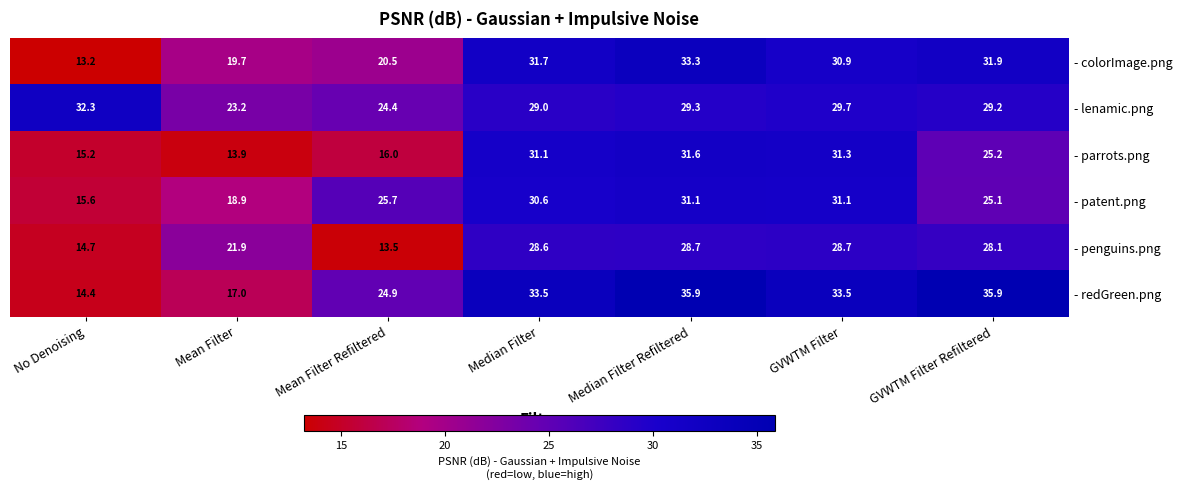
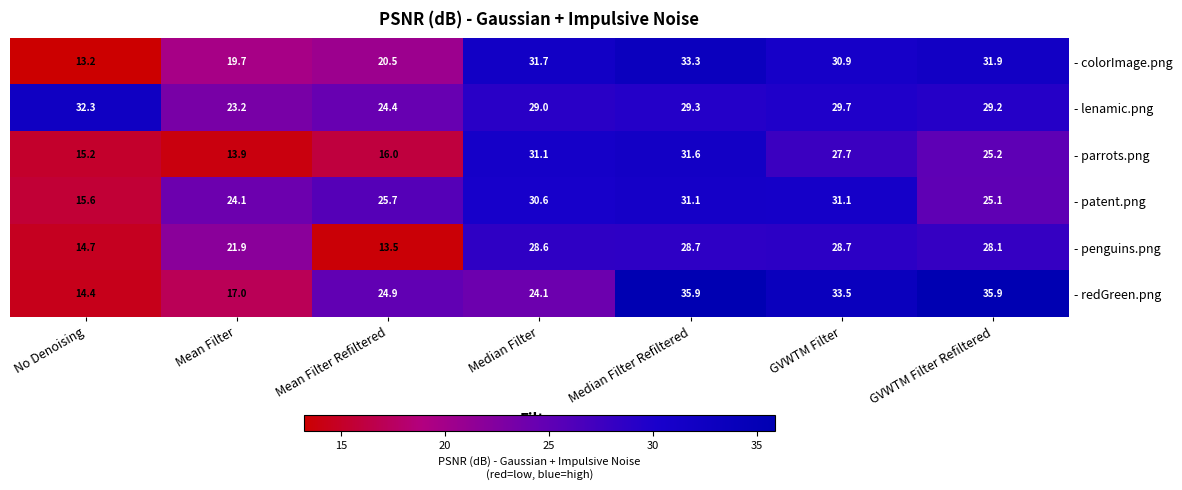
  {
    "- colorImage.png": {
      "No Denoising": 13.2,
      "Mean Filter": 19.7,
      "Mean Filter Refiltered": 20.5,
      "Median Filter": 31.7,
      "Median Filter Refiltered": 33.3,
      "GVWTM Filter": 30.9,
      "GVWTM Filter Refiltered": 31.9
    },
    "- lenamic.png": {
      "No Denoising": 32.3,
      "Mean Filter": 23.2,
      "Mean Filter Refiltered": 24.4,
      "Median Filter": 29.0,
      "Median Filter Refiltered": 29.3,
      "GVWTM Filter": 29.7,
      "GVWTM Filter Refiltered": 29.2
    },
    "- parrots.png": {
      "No Denoising": 15.2,
      "Mean Filter": 13.9,
      "Mean Filter Refiltered": 16.0,
      "Median Filter": 31.1,
      "Median Filter Refiltered": 31.6,
-     "GVWTM Filter": 31.3,
+     "GVWTM Filter": 27.7,
      "GVWTM Filter Refiltered": 25.2
    },
    "- patent.png": {
      "No Denoising": 15.6,
-     "Mean Filter": 18.9,
+     "Mean Filter": 24.1,
      "Mean Filter Refiltered": 25.7,
      "Median Filter": 30.6,
      "Median Filter Refiltered": 31.1,
      "GVWTM Filter": 31.1,
      "GVWTM Filter Refiltered": 25.1
    },
    "- penguins.png": {
      "No Denoising": 14.7,
      "Mean Filter": 21.9,
      "Mean Filter Refiltered": 13.5,
      "Median Filter": 28.6,
      "Median Filter Refiltered": 28.7,
      "GVWTM Filter": 28.7,
      "GVWTM Filter Refiltered": 28.1
    },
    "- redGreen.png": {
      "No Denoising": 14.4,
      "Mean Filter": 17.0,
      "Mean Filter Refiltered": 24.9,
-     "Median Filter": 33.5,
+     "Median Filter": 24.1,
      "Median Filter Refiltered": 35.9,
      "GVWTM Filter": 33.5,
      "GVWTM Filter Refiltered": 35.9
    }
  }
